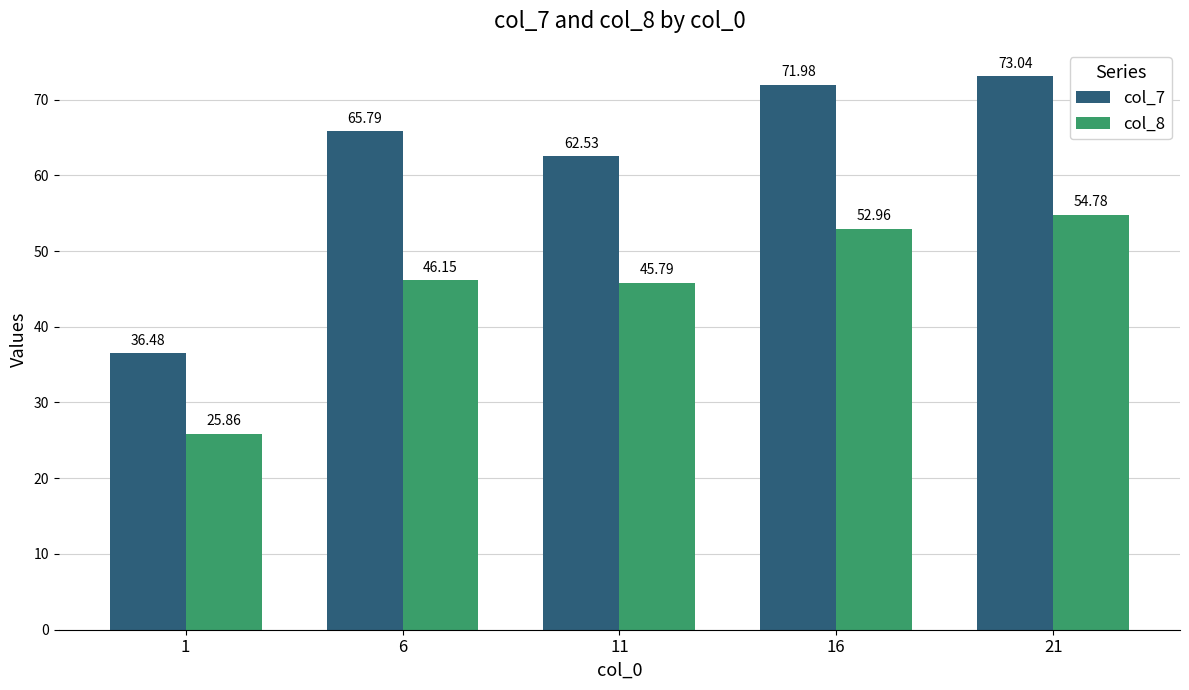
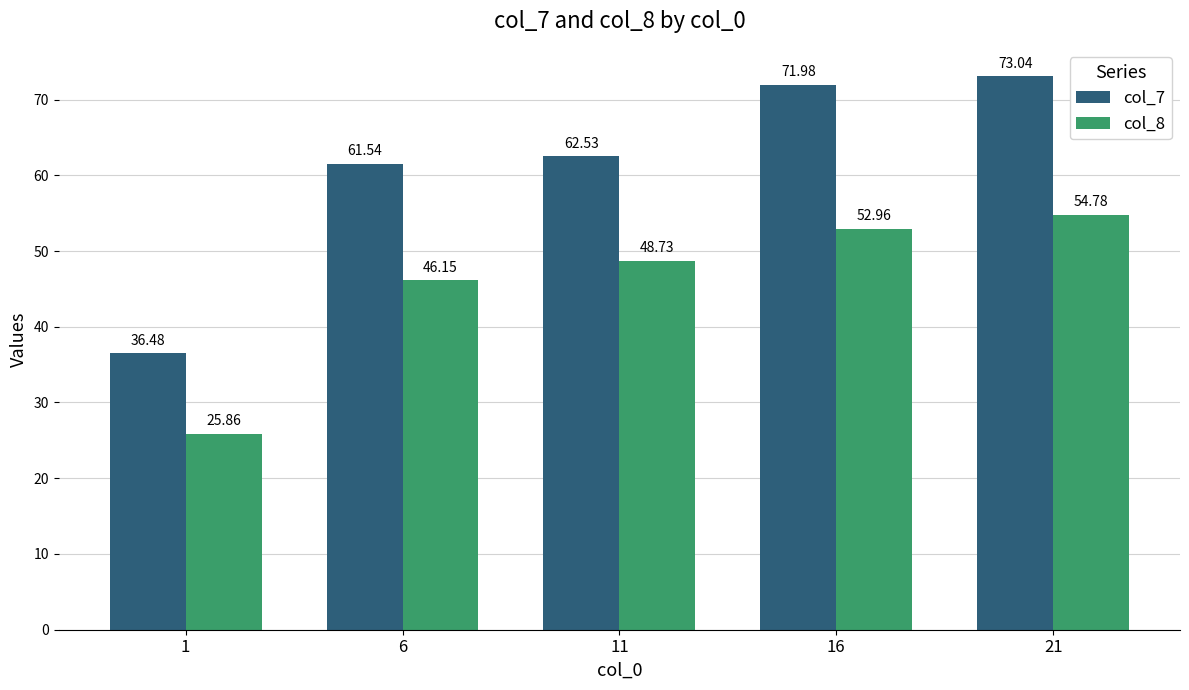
  {
    "col_7": {
      "1": 36.48,
-     "6": 65.79,
+     "6": 61.54,
      "11": 62.53,
      "16": 71.98,
      "21": 73.04
    },
    "col_8": {
      "1": 25.86,
      "6": 46.15,
-     "11": 45.79,
+     "11": 48.73,
      "16": 52.96,
      "21": 54.78
    }
  }
